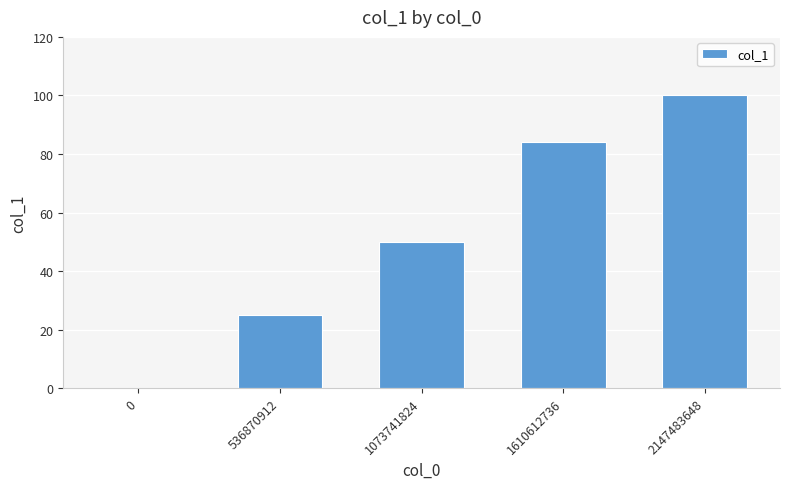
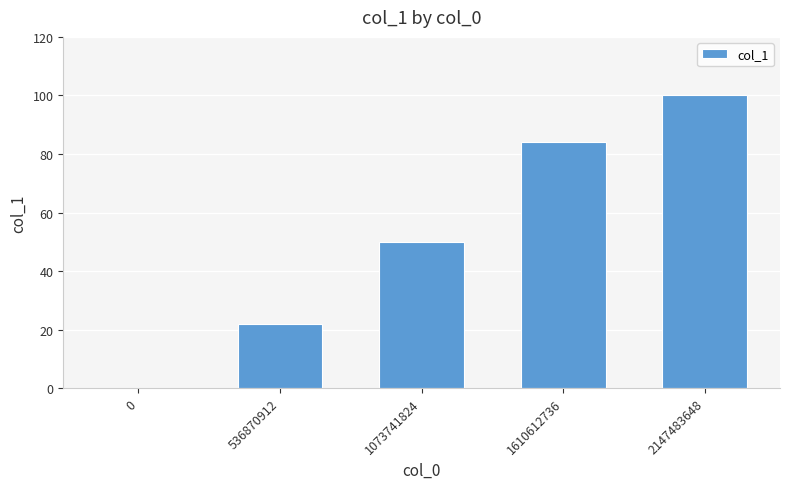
  {
    "0": 0,
-   "536870912": 25,
+   "536870912": 22,
    "1073741824": 50,
    "1610612736": 84,
    "2147483648": 100
  }
